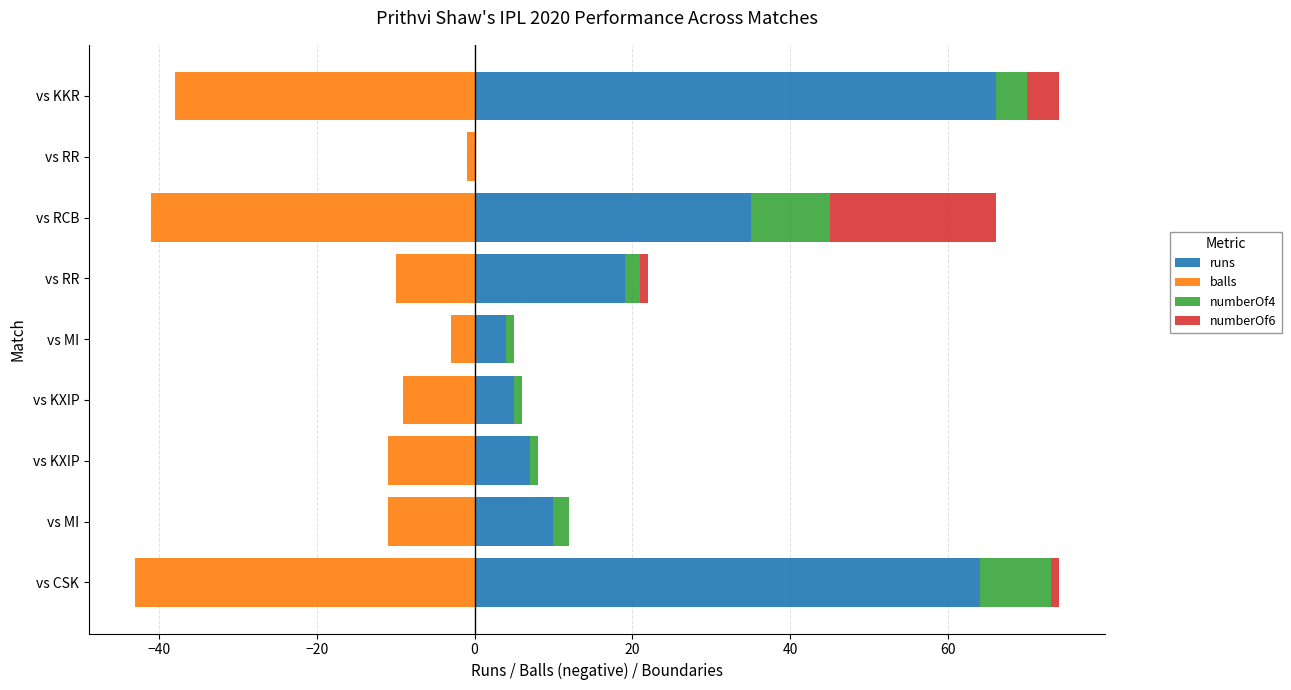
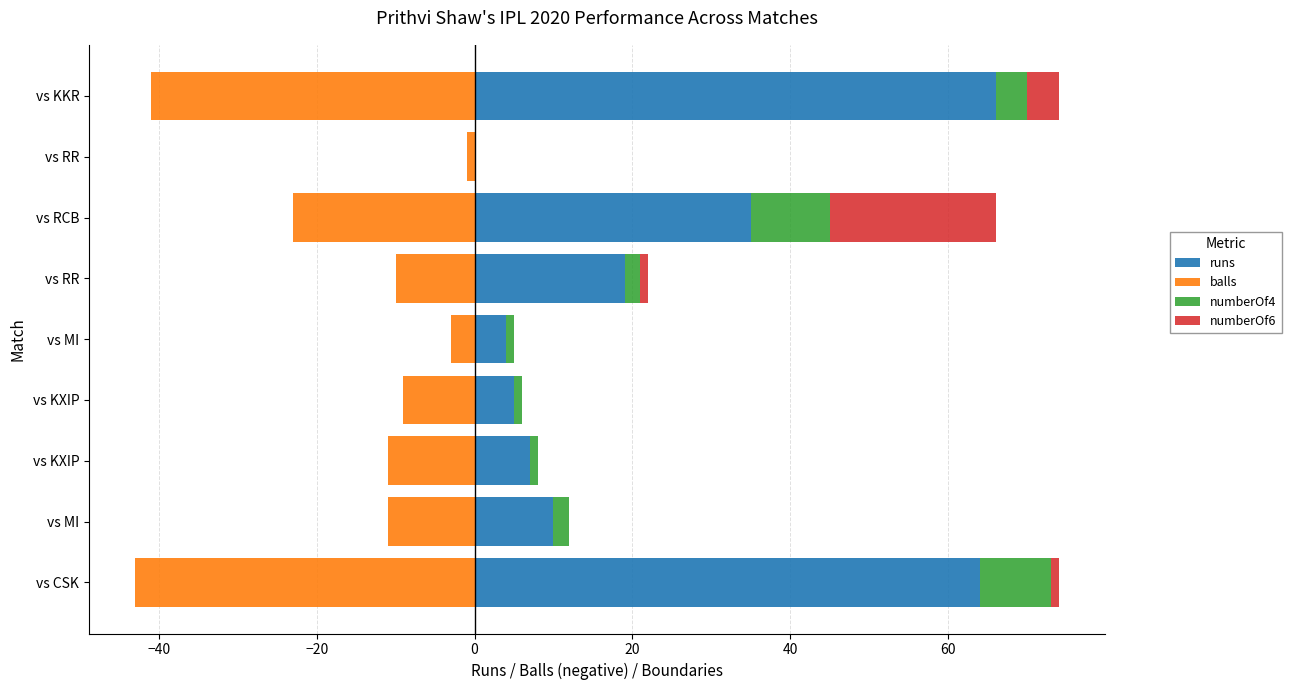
  {
    "runs": {
      "vs KKR": 66,
      "vs RCB": 35,
      "vs CSK": 64
    },
    "balls": {
-     "vs KKR": -38,
-     "vs RCB": -41,
+     "vs KKR": -41,
+     "vs RCB": -23,
      "vs CSK": -43
    },
    "numberOf4": {
      "vs KKR": 4,
      "vs RCB": 10,
      "vs CSK": 9
    },
    "numberOf6": {
      "vs KKR": 4,
      "vs RCB": 21,
      "vs CSK": 1
    }
  }
